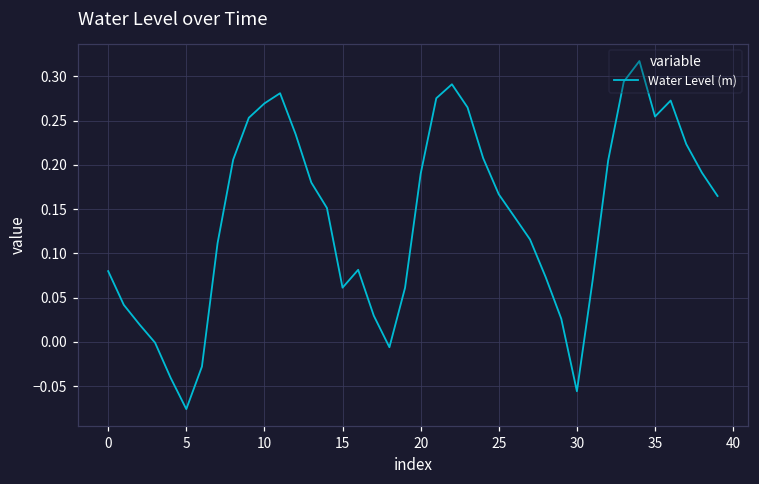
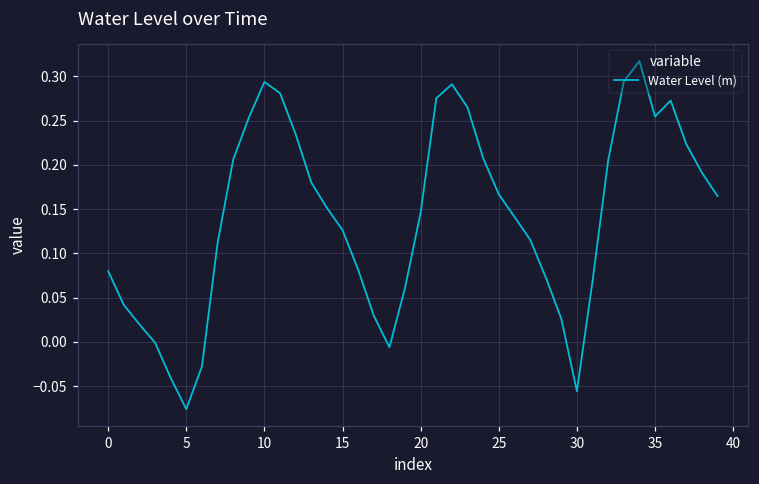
  {
    "0": 0.08,
    "5": -0.08,
-   "10": 0.27,
-   "15": 0.06,
-   "20": 0.19,
+   "10": 0.29,
+   "15": 0.13,
+   "20": 0.15,
    "25": 0.17,
    "30": -0.06,
    "35": 0.25
  }
